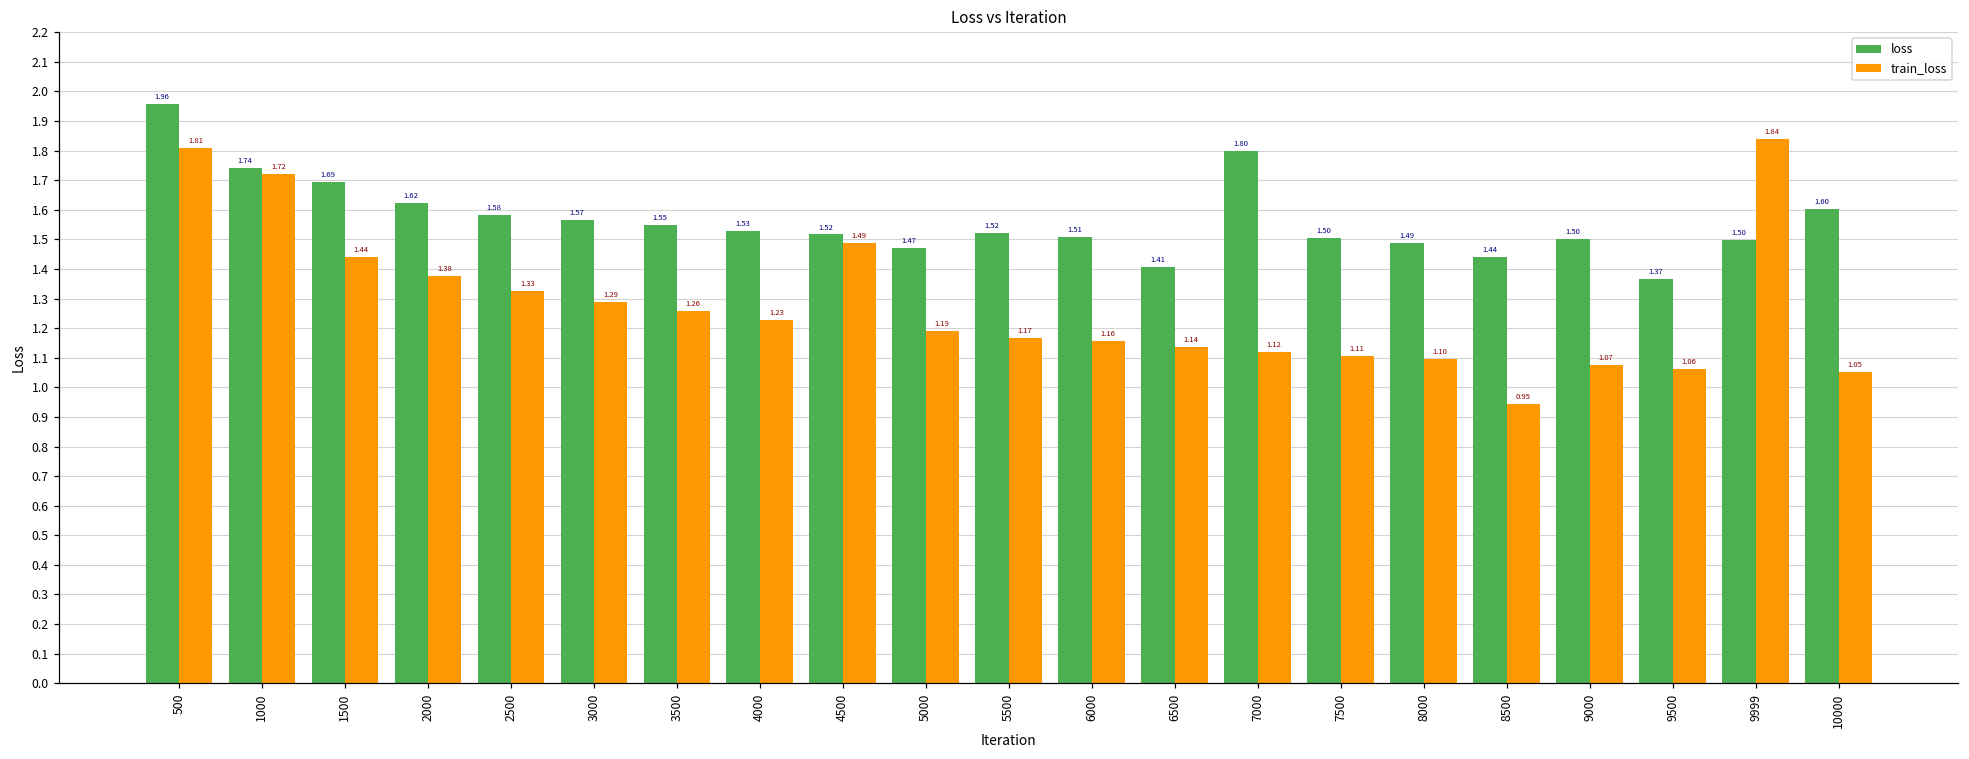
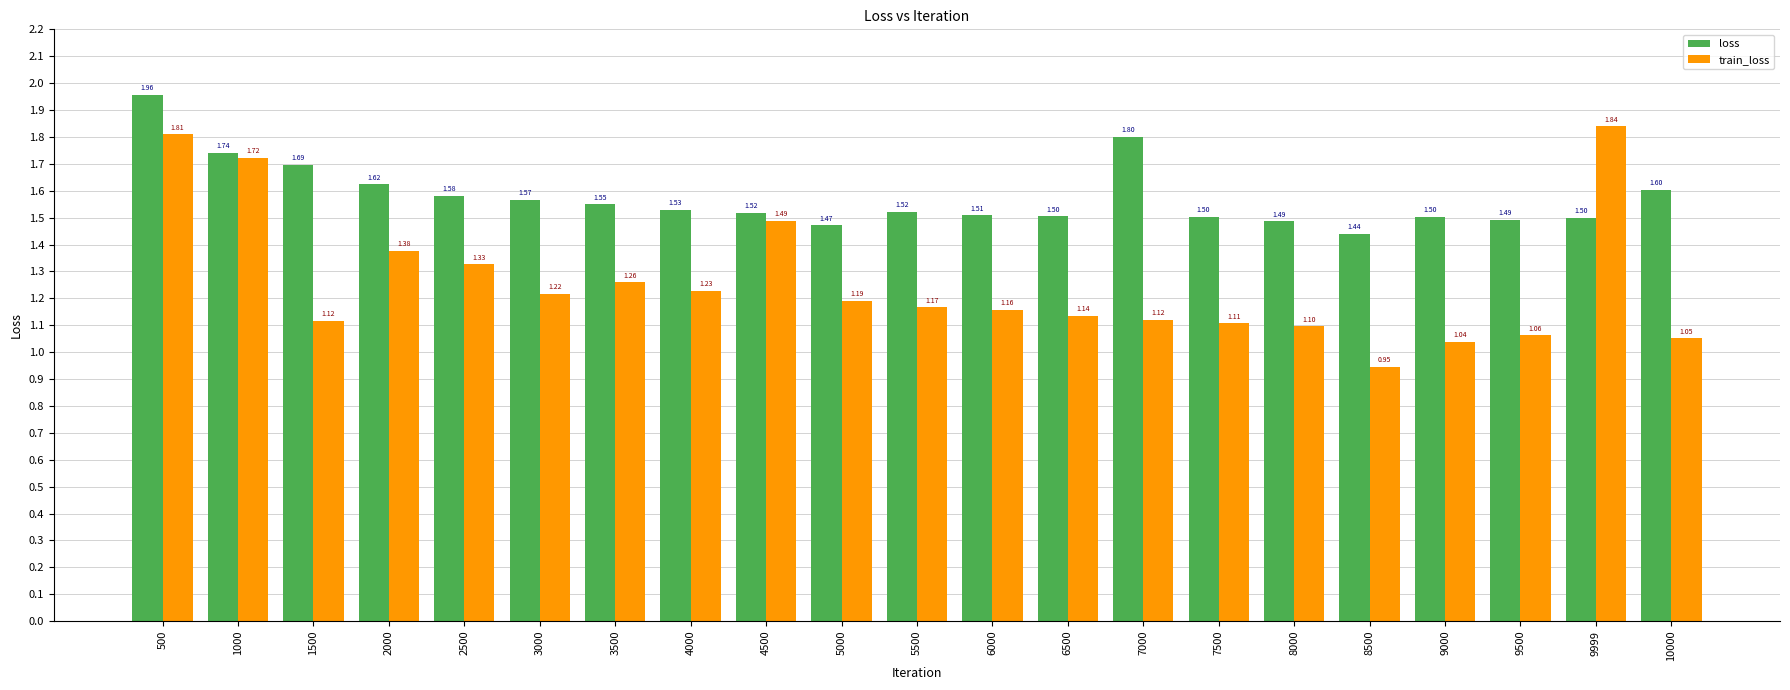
  {
    "loss": {
      "500": 1.96,
      "1000": 1.74,
      "1500": 1.69,
      "2000": 1.62,
      "2500": 1.58,
      "3000": 1.57,
      "3500": 1.55,
      "4000": 1.53,
      "4500": 1.52,
      "5000": 1.47,
      "5500": 1.52,
      "6000": 1.51,
-     "6500": 1.41,
+     "6500": 1.50,
      "7000": 1.80,
      "7500": 1.50,
      "8000": 1.49,
      "8500": 1.44,
      "9000": 1.50,
-     "9500": 1.37,
+     "9500": 1.49,
      "9999": 1.50,
      "10000": 1.60
    },
    "train_loss": {
      "500": 1.81,
      "1000": 1.72,
-     "1500": 1.44,
+     "1500": 1.12,
      "2000": 1.38,
      "2500": 1.33,
-     "3000": 1.29,
+     "3000": 1.22,
      "3500": 1.26,
      "4000": 1.23,
      "4500": 1.49,
      "5000": 1.19,
      "5500": 1.17,
      "6000": 1.16,
      "6500": 1.14,
      "7000": 1.12,
      "7500": 1.11,
      "8000": 1.10,
      "8500": 0.95,
-     "9000": 1.07,
+     "9000": 1.04,
      "9500": 1.06,
      "9999": 1.84,
      "10000": 1.05
    }
  }
